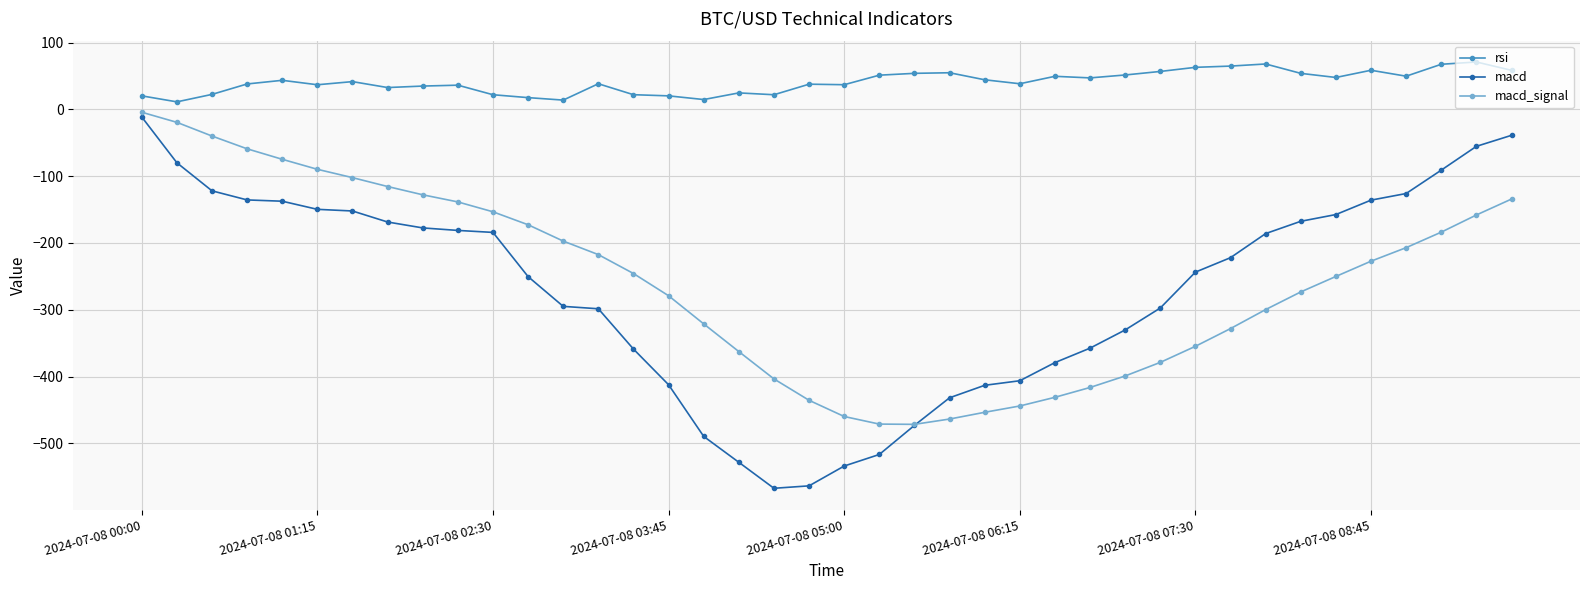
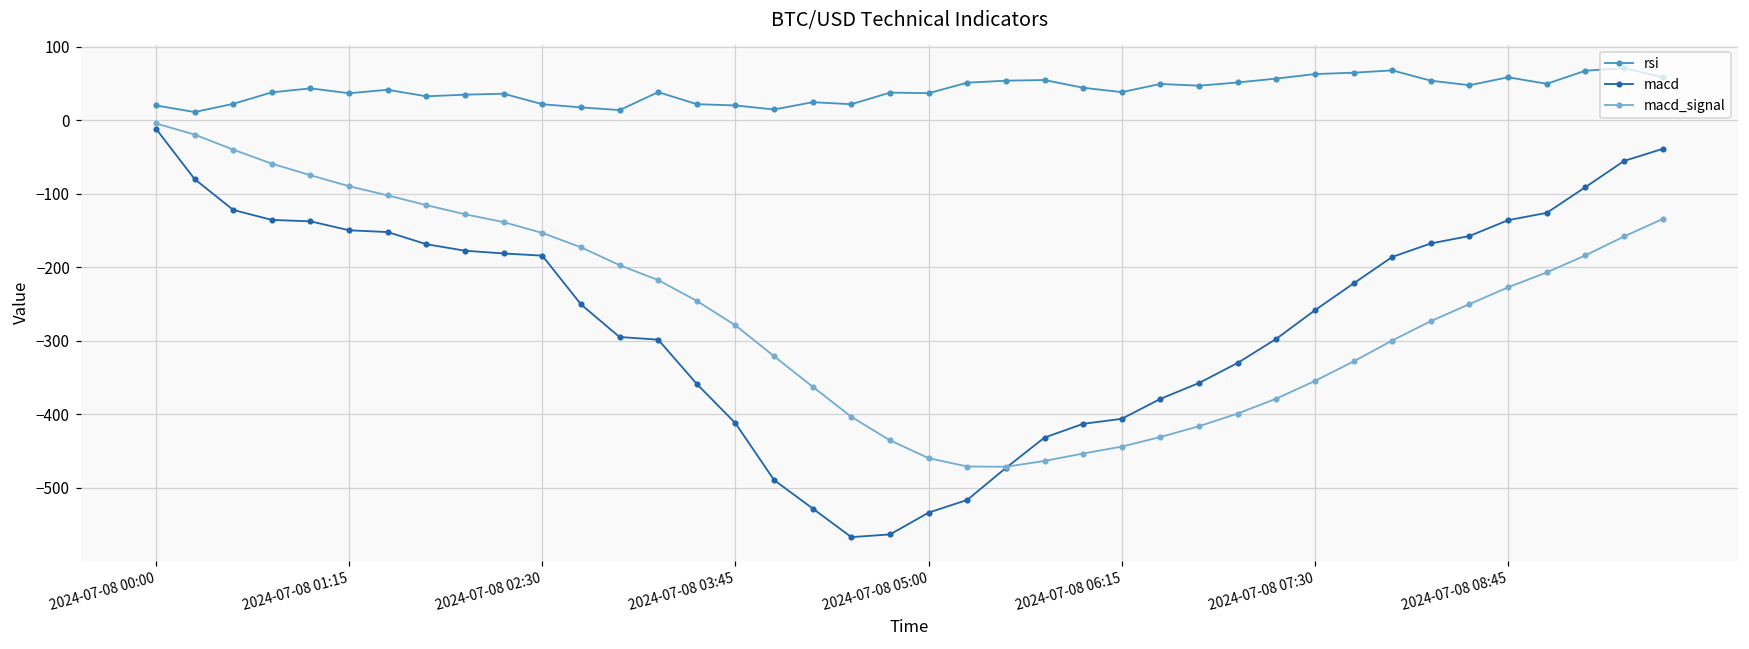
  {
    "macd": {
      "2024-07-08 00:00": -10,
      "2024-07-08 01:15": -150,
      "2024-07-08 02:30": -180,
      "2024-07-08 03:45": -410,
      "2024-07-08 05:00": -530,
      "2024-07-08 06:15": -410,
-     "2024-07-08 07:30": -240,
+     "2024-07-08 07:30": -260,
      "2024-07-08 08:45": -140
    }
  }
